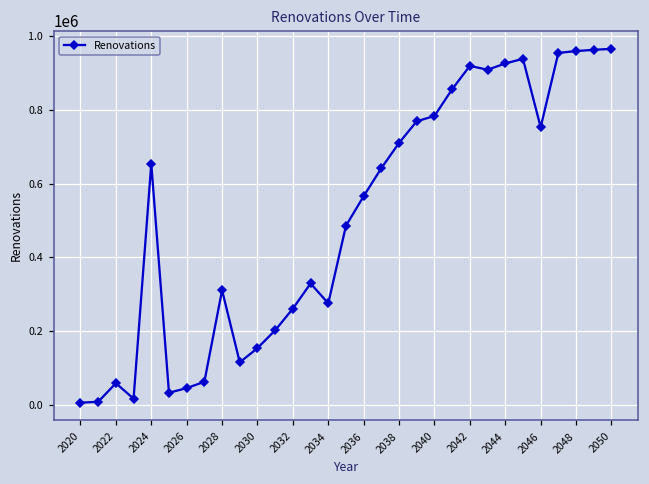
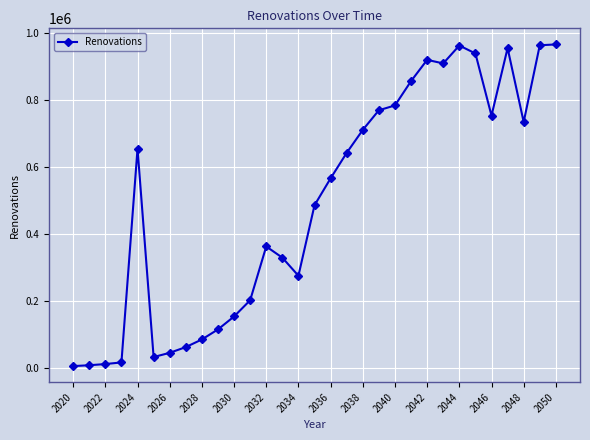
  {
    "2020": 10000,
-   "2022": 60000,
+   "2022": 10000,
    "2024": 650000,
    "2026": 50000,
-   "2028": 310000,
+   "2028": 90000,
    "2030": 150000,
-   "2032": 260000,
+   "2032": 360000,
    "2034": 280000,
    "2036": 570000,
    "2038": 710000,
    "2040": 780000,
    "2042": 920000,
-   "2044": 930000,
+   "2044": 960000,
    "2046": 750000,
-   "2048": 960000,
+   "2048": 730000,
    "2050": 960000
  }
